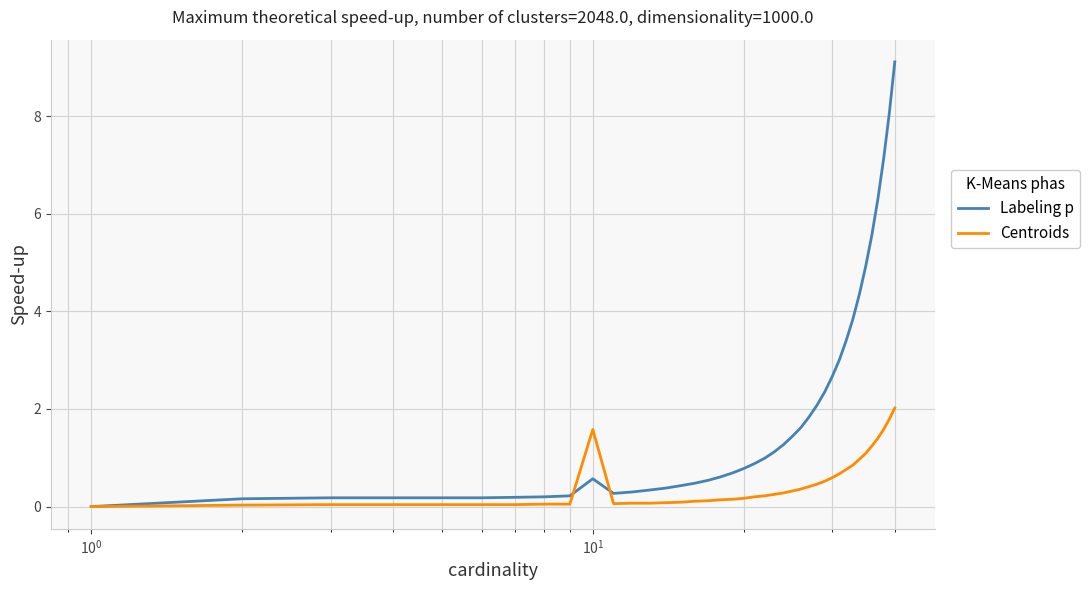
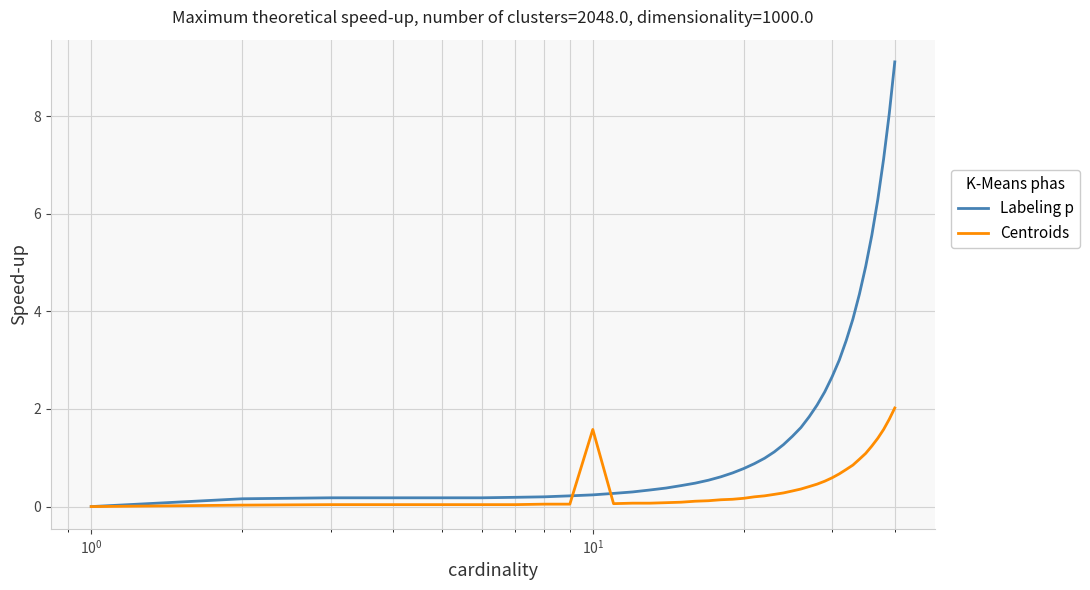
  {
    "Labeling p": {
-     "10^1": 0.6
+     "10^1": 0.2
    },
    "Centroids": {
      "10^1": 1.6
    }
  }
